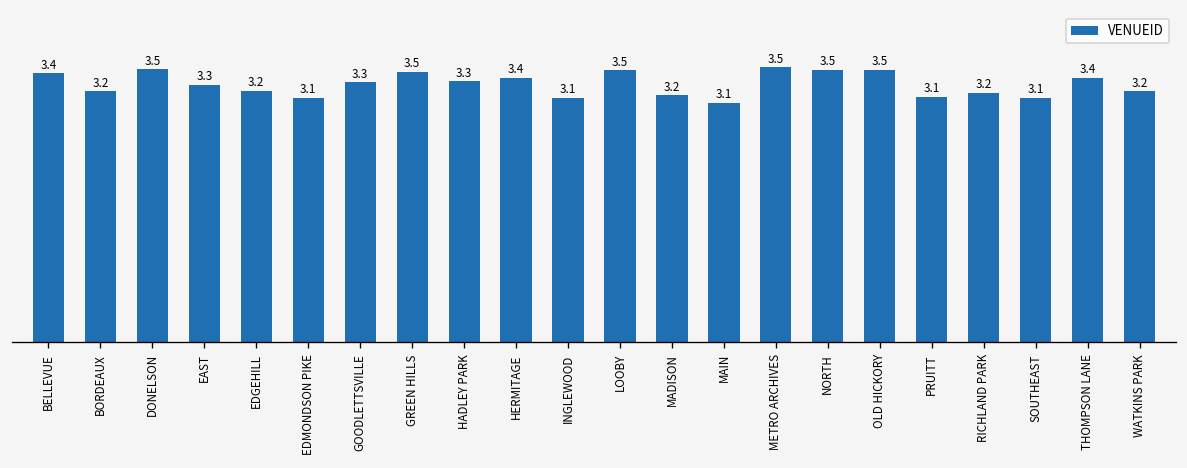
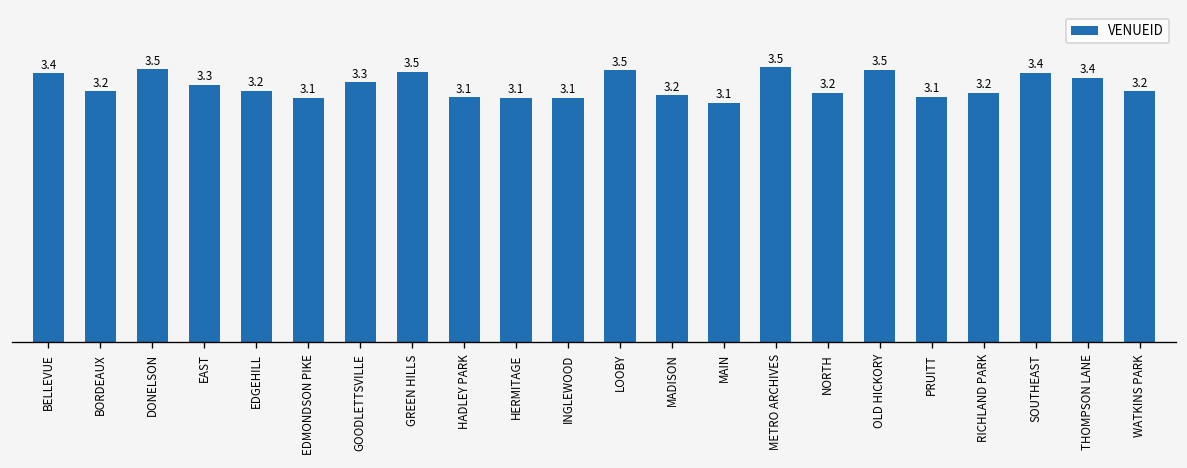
  {
    "BELLEVUE": 3.4,
    "BORDEAUX": 3.2,
    "DONELSON": 3.5,
    "EAST": 3.3,
    "EDGEHILL": 3.2,
    "EDMONDSON PIKE": 3.1,
    "GOODLETTSVILLE": 3.3,
    "GREEN HILLS": 3.5,
-   "HADLEY PARK": 3.3,
-   "HERMITAGE": 3.4,
+   "HADLEY PARK": 3.1,
+   "HERMITAGE": 3.1,
    "INGLEWOOD": 3.1,
    "LOOBY": 3.5,
    "MADISON": 3.2,
    "MAIN": 3.1,
    "METRO ARCHIVES": 3.5,
-   "NORTH": 3.5,
+   "NORTH": 3.2,
    "OLD HICKORY": 3.5,
    "PRUITT": 3.1,
    "RICHLAND PARK": 3.2,
-   "SOUTHEAST": 3.1,
+   "SOUTHEAST": 3.4,
    "THOMPSON LANE": 3.4,
    "WATKINS PARK": 3.2
  }
